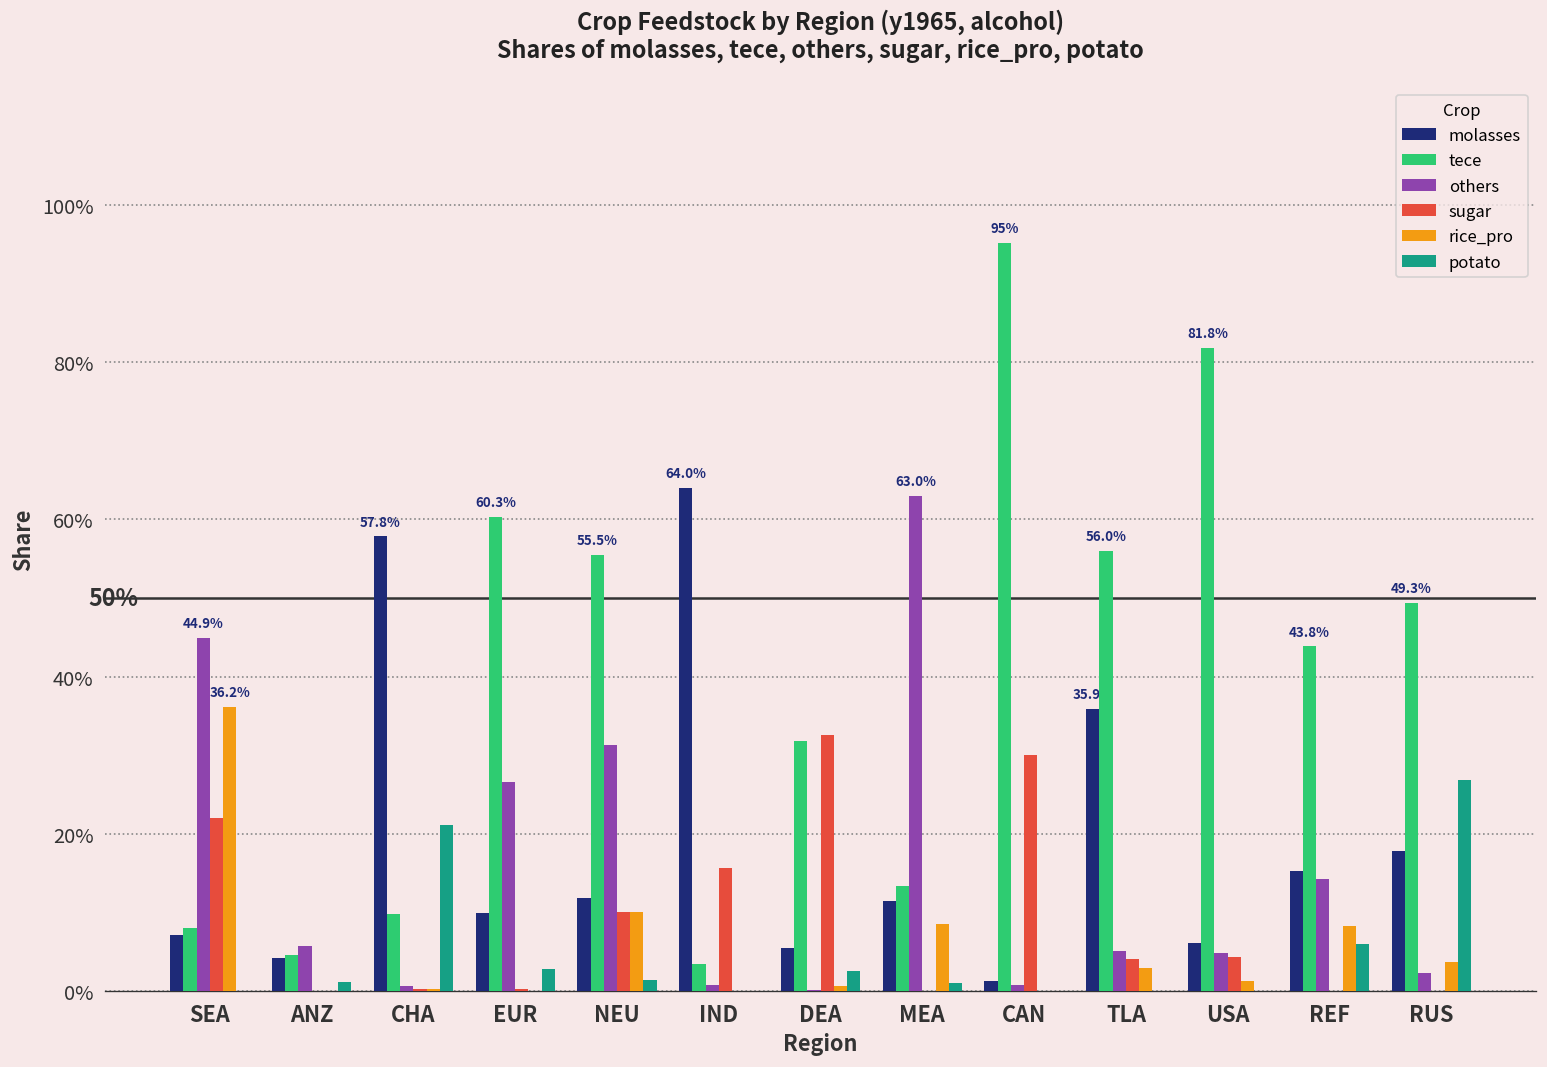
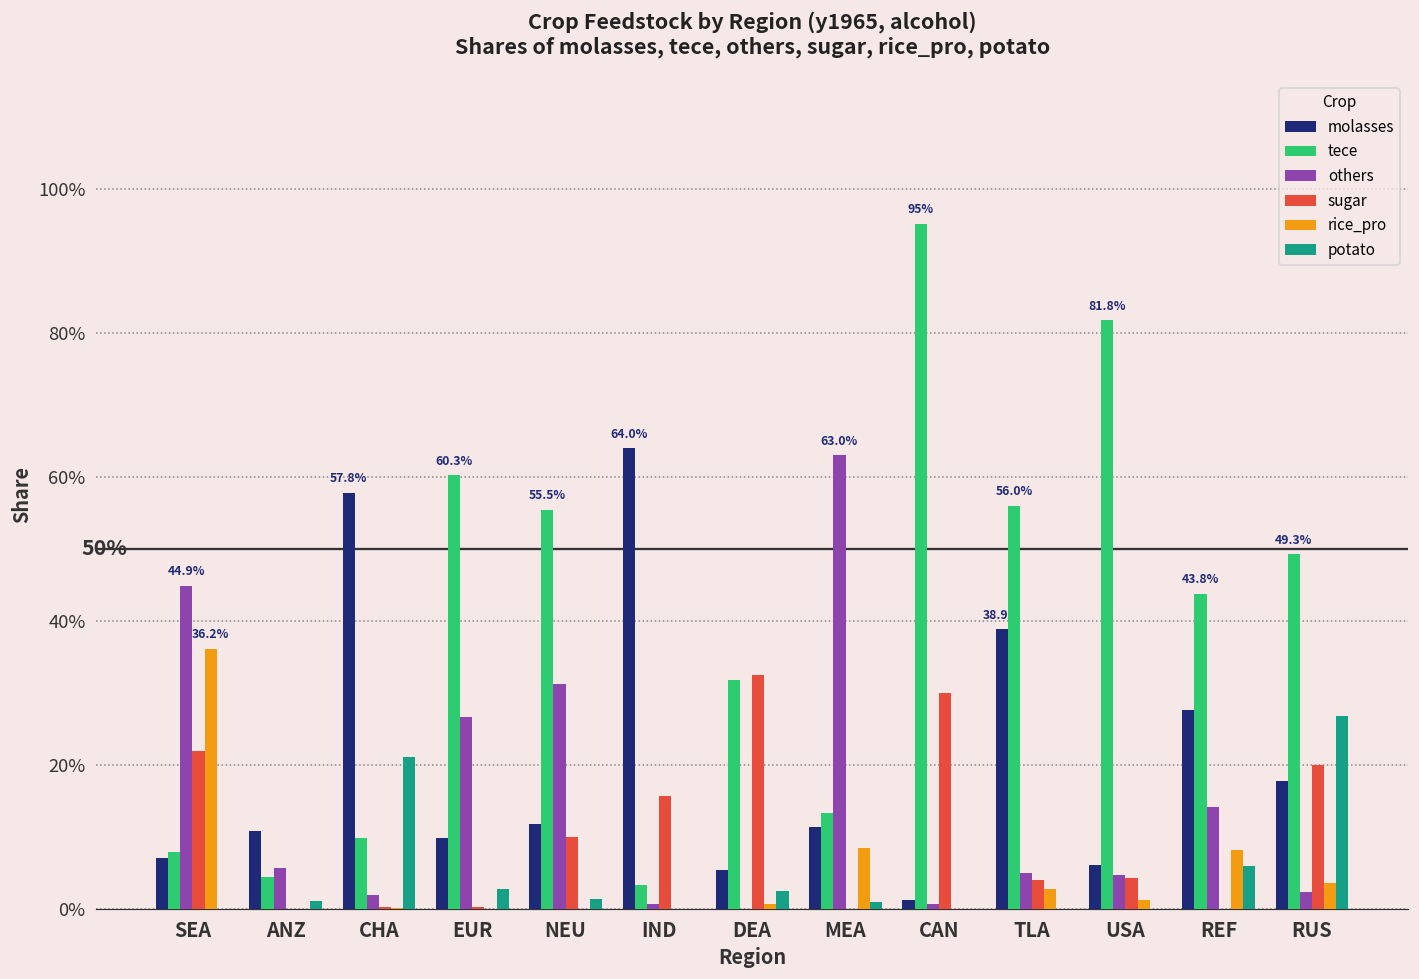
  {
    "molasses": {
-     "ANZ": "4%",
+     "ANZ": "11%",
      "CHA": "57.8%",
      "IND": "64.0%",
-     "TLA": "35.9%",
-     "REF": "15%"
+     "TLA": "38.9%",
+     "REF": "28%"
    },
    "others": {
      "ANZ": "6%",
-     "CHA": "1%",
+     "CHA": "2%",
      "EUR": "27%",
      "NEU": "31%",
      "IND": "1%",
      "CAN": "1%",
      "TLA": "5%",
      "USA": "5%",
      "REF": "14%",
      "RUS": "2%"
    },
    "sugar": {
      "SEA": "22%",
      "NEU": "10%",
      "IND": "16%",
      "DEA": "33%",
      "MEA": "0%",
      "CAN": "30%",
      "TLA": "4%",
      "USA": "4%",
      "REF": "0%",
-     "RUS": "0%"
+     "RUS": "20%"
    },
    "rice_pro": {
-     "NEU": "10%",
+     "NEU": "0%",
      "DEA": "1%",
      "MEA": "8%",
      "CAN": "0%",
      "TLA": "3%",
      "USA": "1%",
      "REF": "8%",
      "RUS": "4%"
    }
  }
